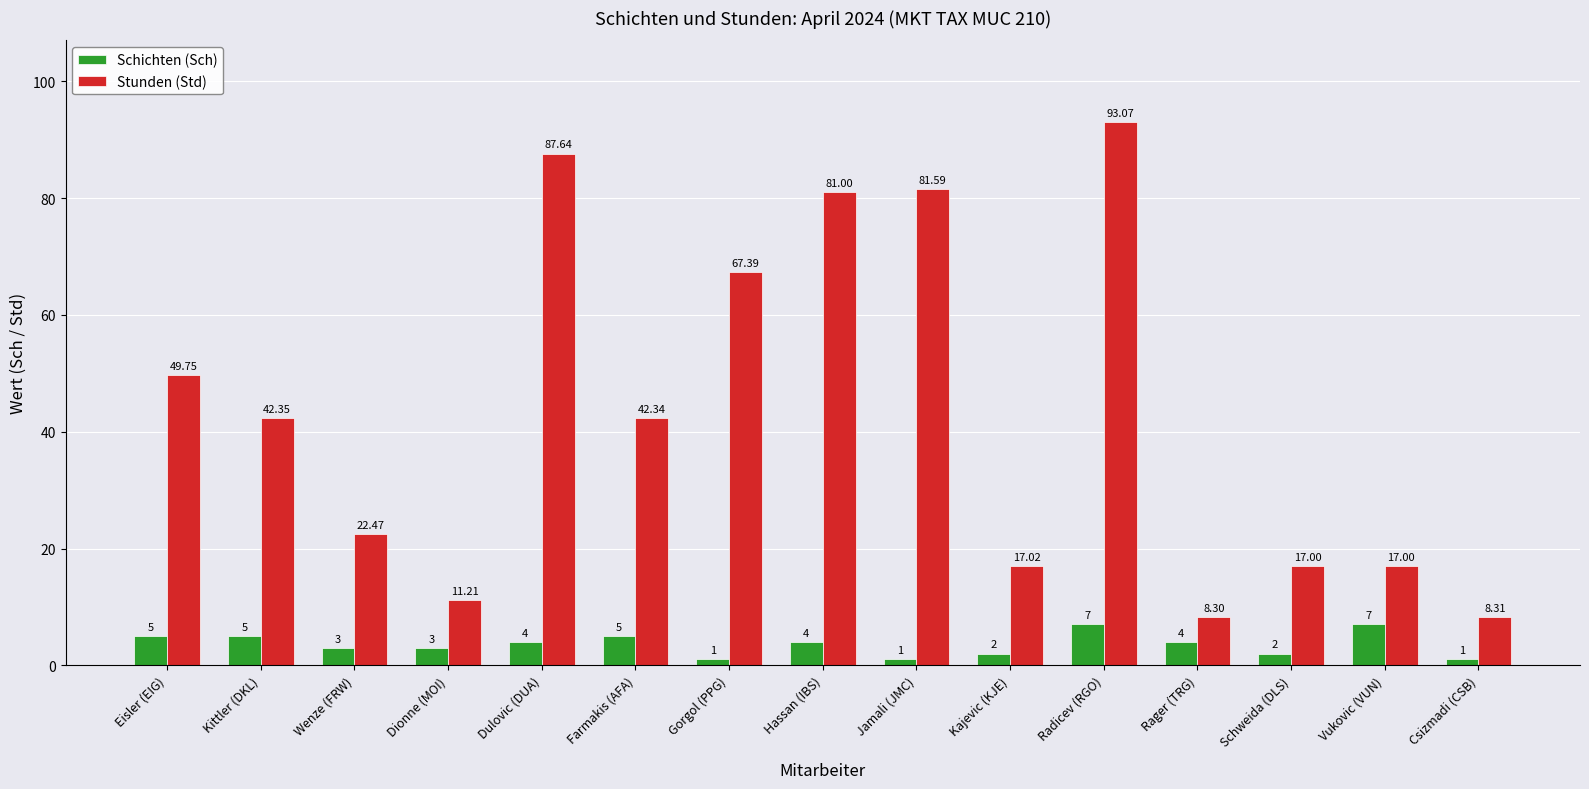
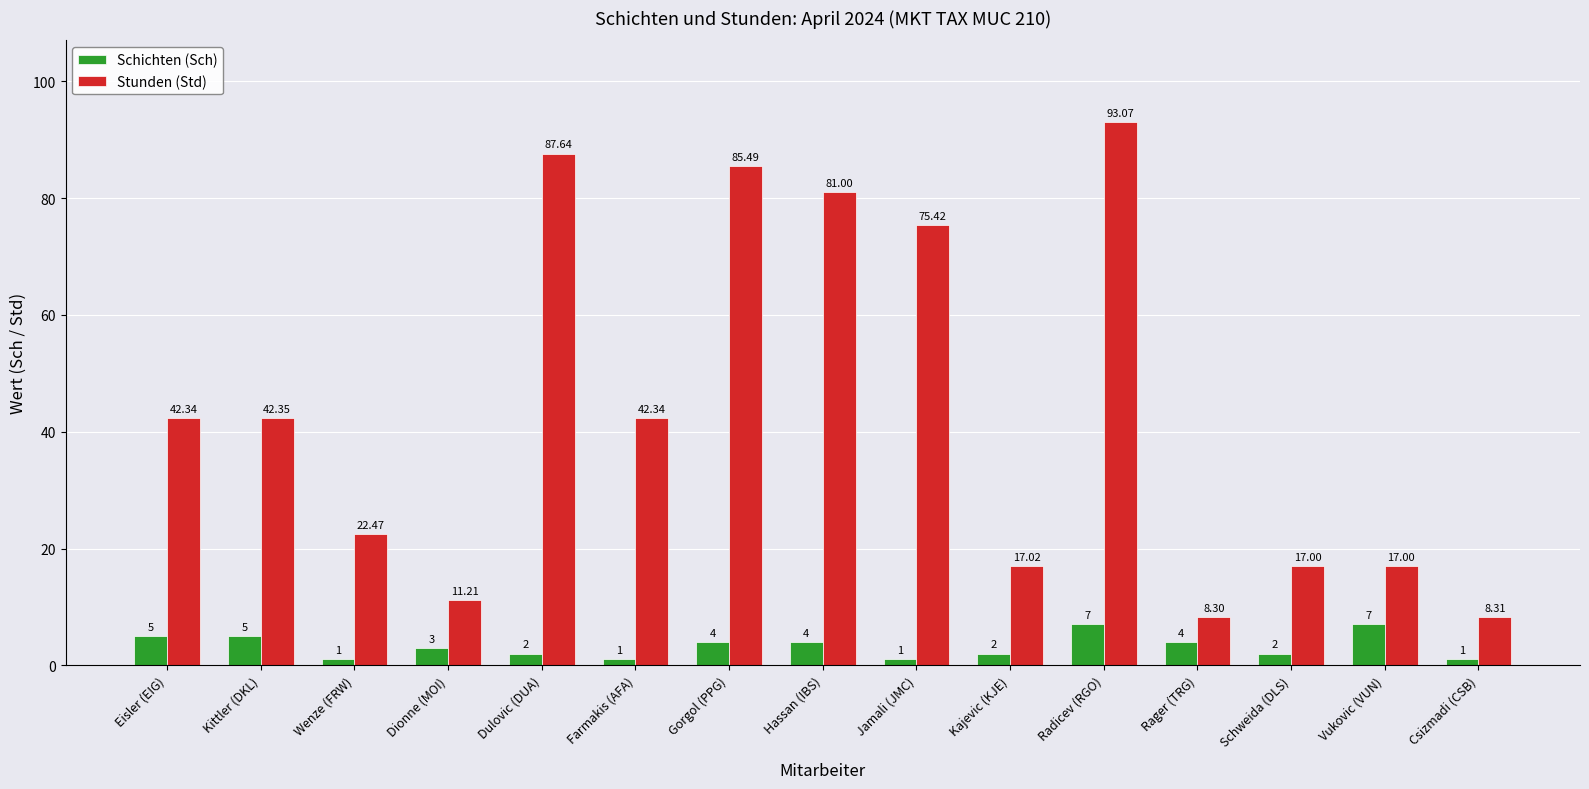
  {
    "Schichten (Sch)": {
      "Eisler (EIG)": 5,
      "Kittler (DKL)": 5,
-     "Wenze (FRW)": 3,
+     "Wenze (FRW)": 1,
      "Dionne (MOI)": 3,
-     "Dulovic (DUA)": 4,
-     "Farmakis (AFA)": 5,
-     "Gorgol (PPG)": 1,
+     "Dulovic (DUA)": 2,
+     "Farmakis (AFA)": 1,
+     "Gorgol (PPG)": 4,
      "Hassan (IBS)": 4,
      "Jamali (JMC)": 1,
      "Kajevic (KJE)": 2,
      "Radicev (RGO)": 7,
      "Rager (TRG)": 4,
      "Schweida (DLS)": 2,
      "Vukovic (VUN)": 7,
      "Csizmadi (CSB)": 1
    },
    "Stunden (Std)": {
-     "Eisler (EIG)": 49.75,
+     "Eisler (EIG)": 42.34,
      "Kittler (DKL)": 42.35,
      "Wenze (FRW)": 22.47,
      "Dionne (MOI)": 11.21,
      "Dulovic (DUA)": 87.64,
      "Farmakis (AFA)": 42.34,
-     "Gorgol (PPG)": 67.39,
+     "Gorgol (PPG)": 85.49,
      "Hassan (IBS)": 81.00,
-     "Jamali (JMC)": 81.59,
+     "Jamali (JMC)": 75.42,
      "Kajevic (KJE)": 17.02,
      "Radicev (RGO)": 93.07,
      "Rager (TRG)": 8.30,
      "Schweida (DLS)": 17.00,
      "Vukovic (VUN)": 17.00,
      "Csizmadi (CSB)": 8.31
    }
  }
